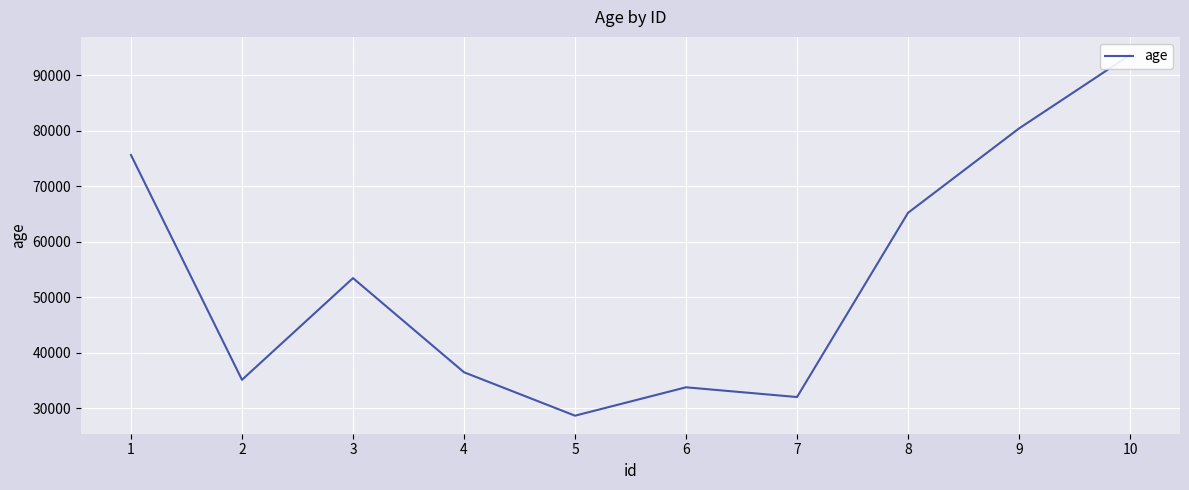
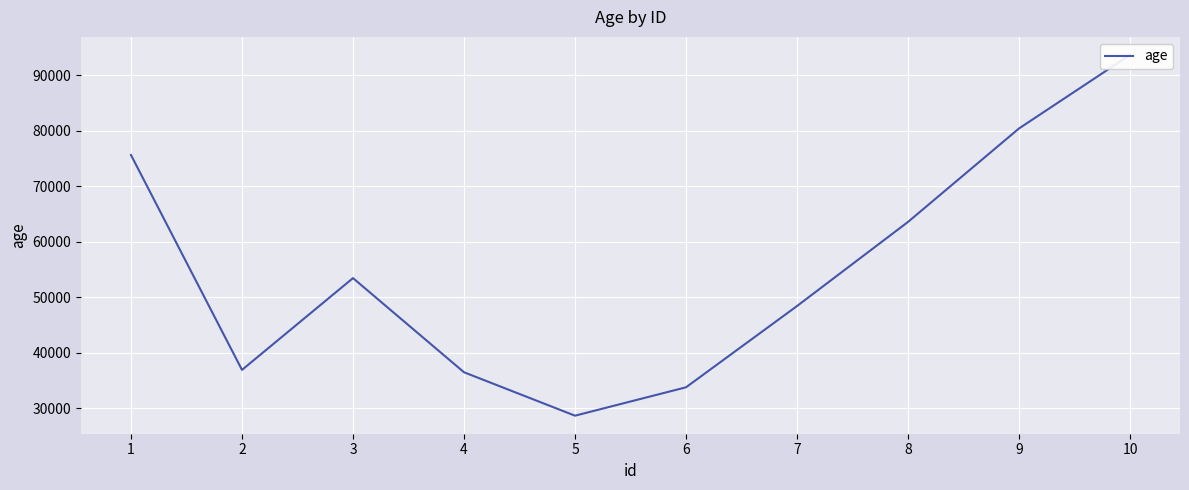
  {
    "1": 76000,
-   "2": 35000,
+   "2": 37000,
    "3": 53000,
    "4": 37000,
    "5": 29000,
    "6": 34000,
-   "7": 32000,
-   "8": 65000,
+   "7": 48000,
+   "8": 64000,
    "9": 80000
  }
